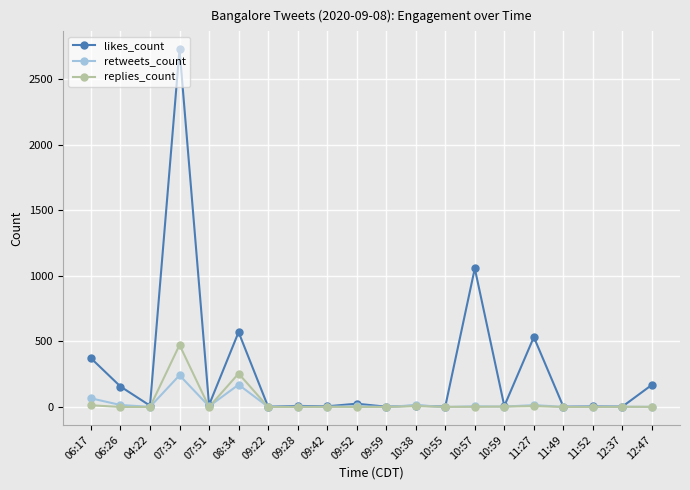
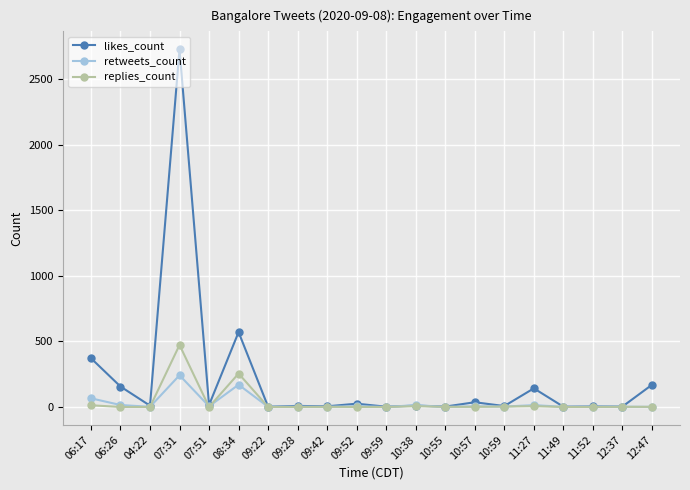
  {
    "likes_count": {
      "06:17": 370,
      "06:26": 160,
      "08:34": 570,
-     "10:57": 1060,
-     "11:27": 530,
+     "10:57": 40,
+     "11:27": 140,
      "12:47": 170
    },
    "retweets_count": {
      "06:17": 70,
      "07:31": 240,
      "08:34": 170
    },
    "replies_count": {
      "06:17": 10,
      "07:31": 470,
      "08:34": 260
    }
  }
